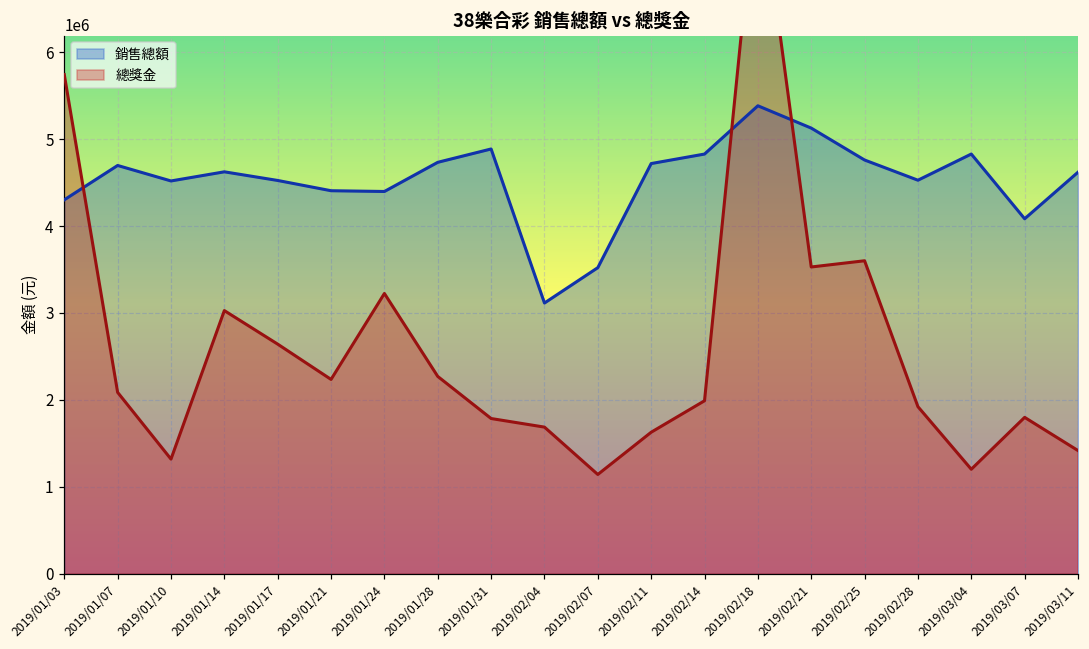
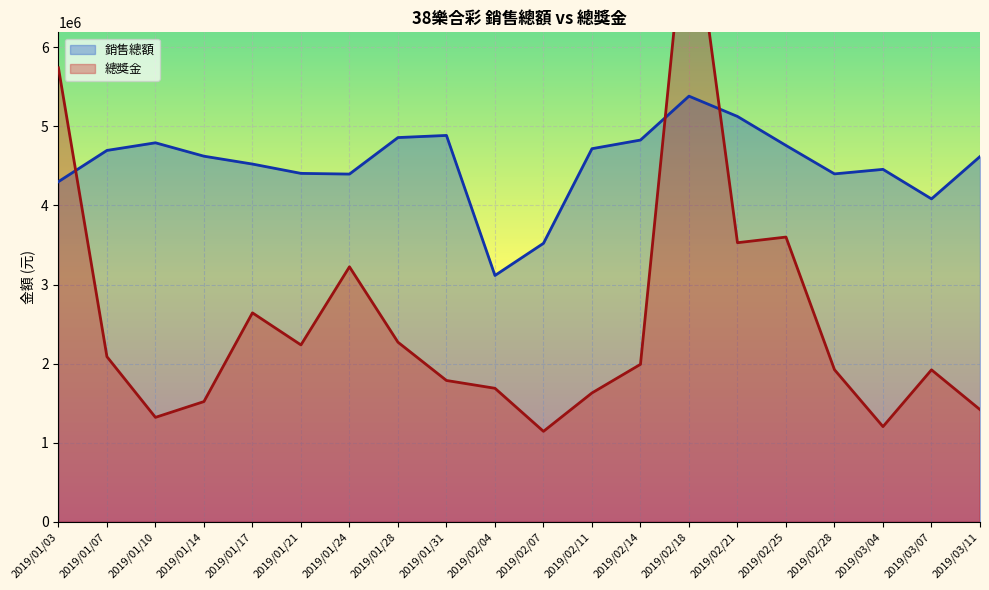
  {
    "銷售總額": {
      "2019/01/03": 4300000,
      "2019/01/07": 4700000,
-     "2019/01/10": 4500000,
+     "2019/01/10": 4800000,
      "2019/01/14": 4600000,
      "2019/01/17": 4500000,
      "2019/01/21": 4400000,
      "2019/01/24": 4400000,
-     "2019/01/28": 4700000,
+     "2019/01/28": 4900000,
      "2019/01/31": 4900000,
      "2019/02/04": 3100000,
      "2019/02/07": 3500000,
      "2019/02/11": 4700000,
      "2019/02/14": 4800000,
      "2019/02/18": 5400000,
      "2019/02/21": 5100000,
      "2019/02/25": 4800000,
-     "2019/02/28": 4500000,
-     "2019/03/04": 4800000,
+     "2019/02/28": 4400000,
+     "2019/03/04": 4500000,
      "2019/03/07": 4100000,
      "2019/03/11": 4600000
    },
    "總獎金": {
      "2019/01/03": 5700000,
      "2019/01/07": 2100000,
      "2019/01/10": 1300000,
-     "2019/01/14": 3000000,
+     "2019/01/14": 1500000,
      "2019/01/17": 2600000,
      "2019/01/21": 2200000,
      "2019/01/24": 3200000,
      "2019/01/28": 2300000,
      "2019/01/31": 1800000,
      "2019/02/04": 1700000,
      "2019/02/07": 1100000,
      "2019/02/11": 1600000,
      "2019/02/14": 2000000,
      "2019/02/21": 3500000,
      "2019/02/25": 3600000,
      "2019/02/28": 1900000,
      "2019/03/04": 1200000,
-     "2019/03/07": 1800000,
+     "2019/03/07": 1900000,
      "2019/03/11": 1400000
    }
  }
